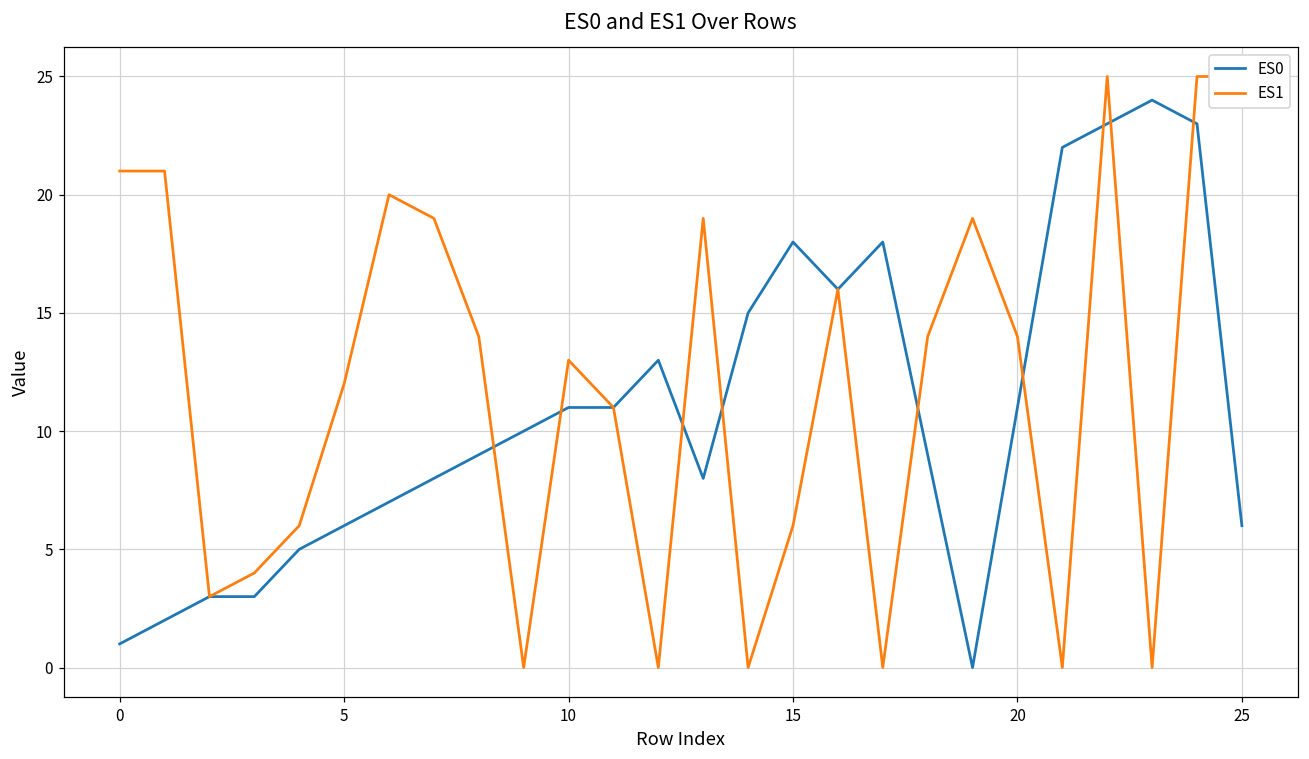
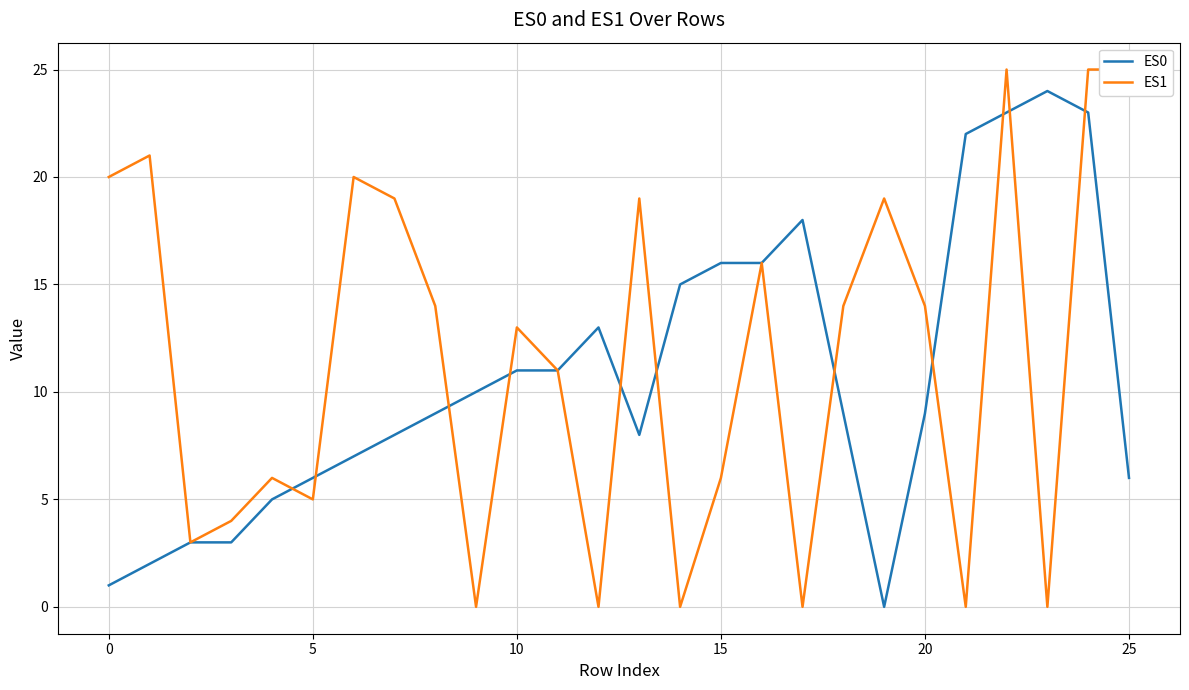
  {
    "ES0": {
      "0": 1,
      "5": 6,
      "10": 11,
-     "15": 18,
-     "20": 11,
+     "15": 16,
+     "20": 9,
      "25": 6
    },
    "ES1": {
-     "0": 21,
-     "5": 12,
+     "0": 20,
+     "5": 5,
      "10": 13,
      "15": 6,
      "20": 14
    }
  }
